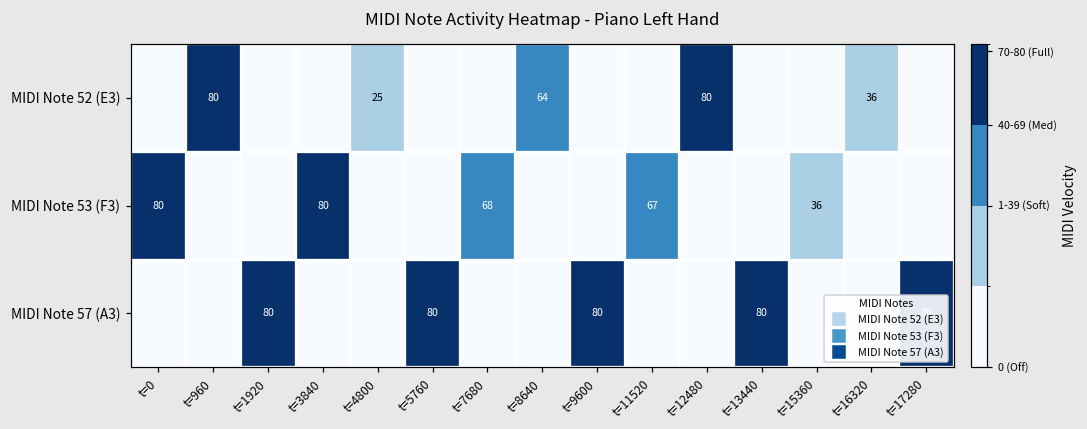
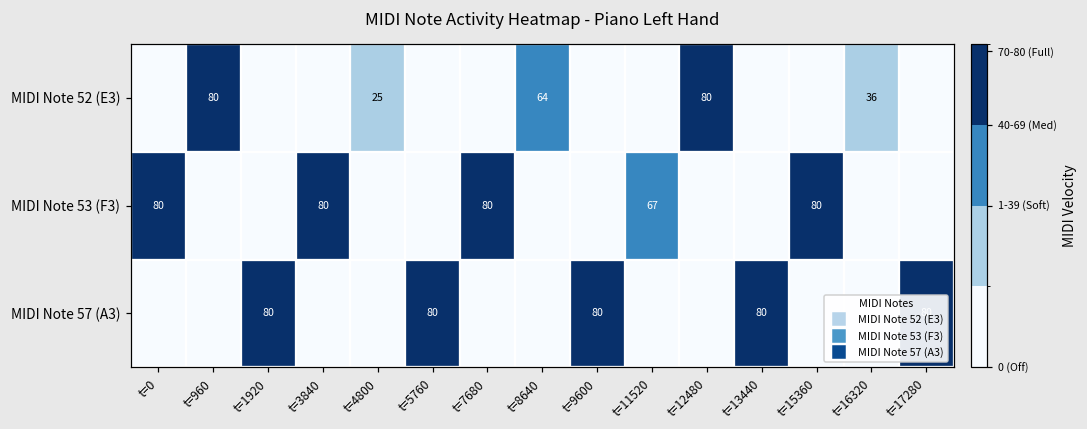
  {
    "MIDI Note 52 (E3)": {
      "t=960": 80,
      "t=4800": 25,
      "t=8640": 64,
      "t=12480": 80,
      "t=16320": 36
    },
    "MIDI Note 53 (F3)": {
      "t=0": 80,
      "t=3840": 80,
-     "t=7680": 68,
+     "t=7680": 80,
      "t=11520": 67,
-     "t=15360": 36
+     "t=15360": 80
    },
    "MIDI Note 57 (A3)": {
      "t=1920": 80,
      "t=5760": 80,
      "t=9600": 80,
      "t=13440": 80
    }
  }
